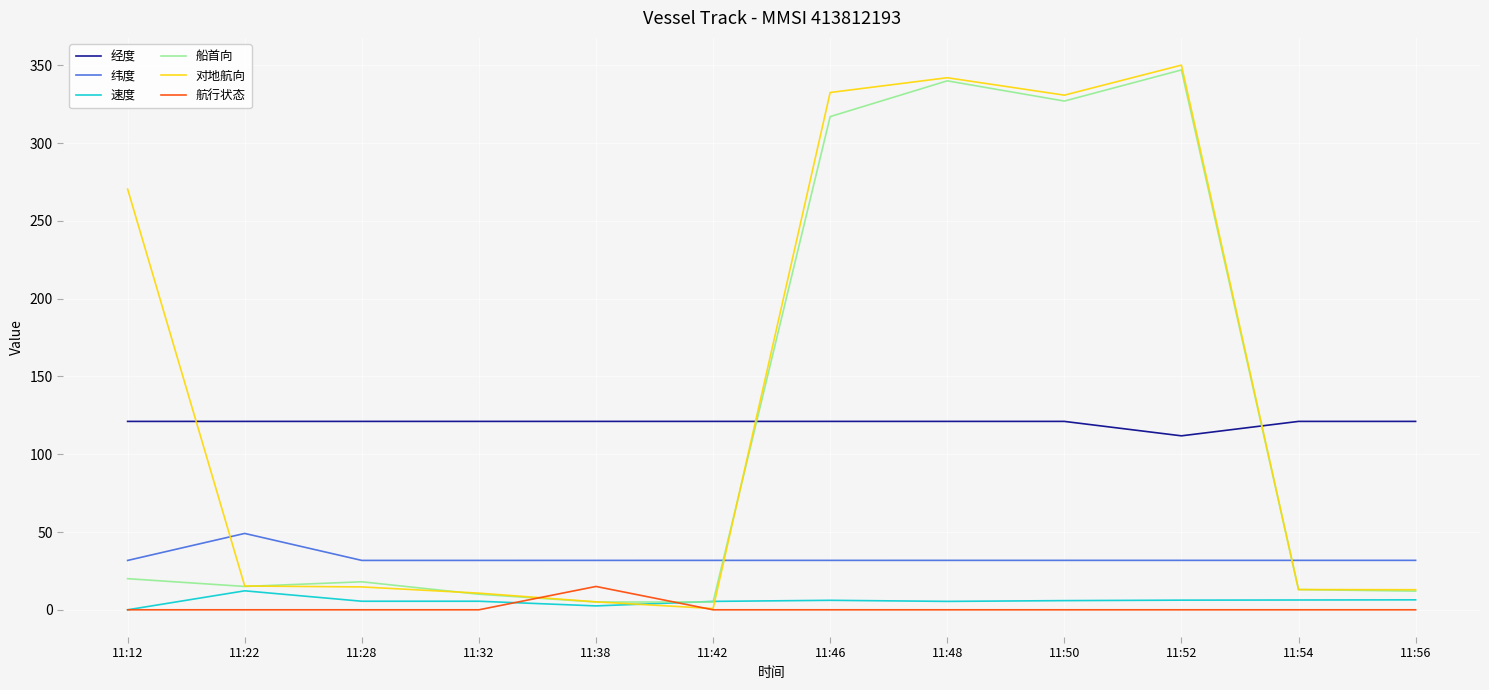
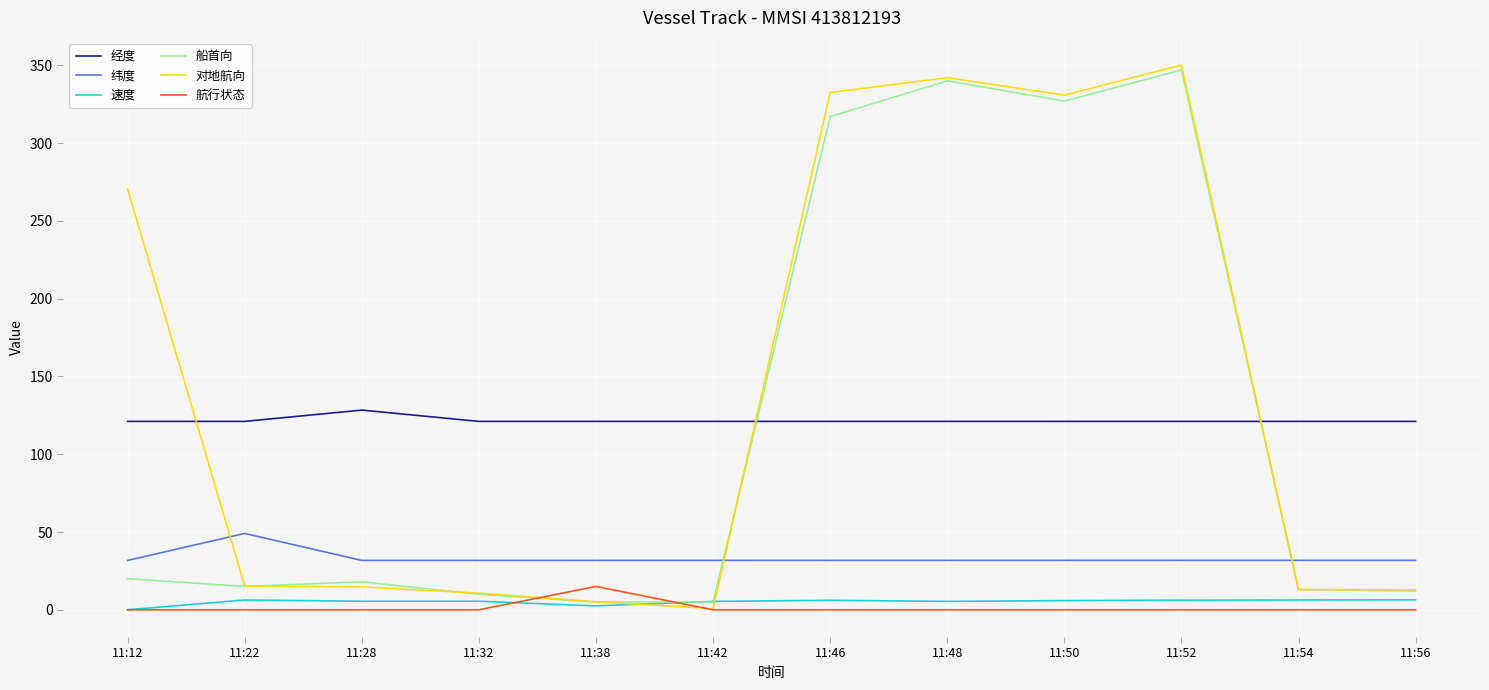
  {
    "经度": {
      "11:12": 121,
      "11:22": 121,
-     "11:28": 121,
+     "11:28": 128,
      "11:32": 121,
      "11:38": 121,
      "11:42": 121,
      "11:46": 121,
      "11:48": 121,
      "11:50": 121,
-     "11:52": 112,
+     "11:52": 121,
      "11:54": 121,
      "11:56": 121
    },
    "纬度": {
      "11:12": 32,
      "11:22": 49,
      "11:28": 32,
      "11:32": 32,
      "11:38": 32,
      "11:42": 32,
      "11:46": 32,
      "11:48": 32,
      "11:50": 32,
      "11:52": 32,
      "11:54": 32,
      "11:56": 32
    },
    "速度": {
-     "11:22": 12,
+     "11:22": 6,
      "11:28": 6,
      "11:32": 6,
      "11:38": 3,
      "11:46": 6,
      "11:48": 5,
      "11:50": 6,
      "11:52": 6,
      "11:54": 6,
      "11:56": 6
    },
    "船首向": {
      "11:12": 20,
      "11:28": 18,
      "11:46": 317,
      "11:48": 340,
      "11:50": 327,
      "11:52": 347
    },
    "对地航向": {
      "11:12": 270,
      "11:28": 15,
      "11:46": 333,
      "11:48": 342,
      "11:50": 331,
      "11:52": 350
    },
    "航行状态": {
      "11:22": 0,
      "11:28": 0,
      "11:32": 0,
      "11:38": 15,
      "11:46": 0,
      "11:48": 0,
      "11:50": 0,
      "11:52": 0,
      "11:54": 0,
      "11:56": 0
    }
  }
